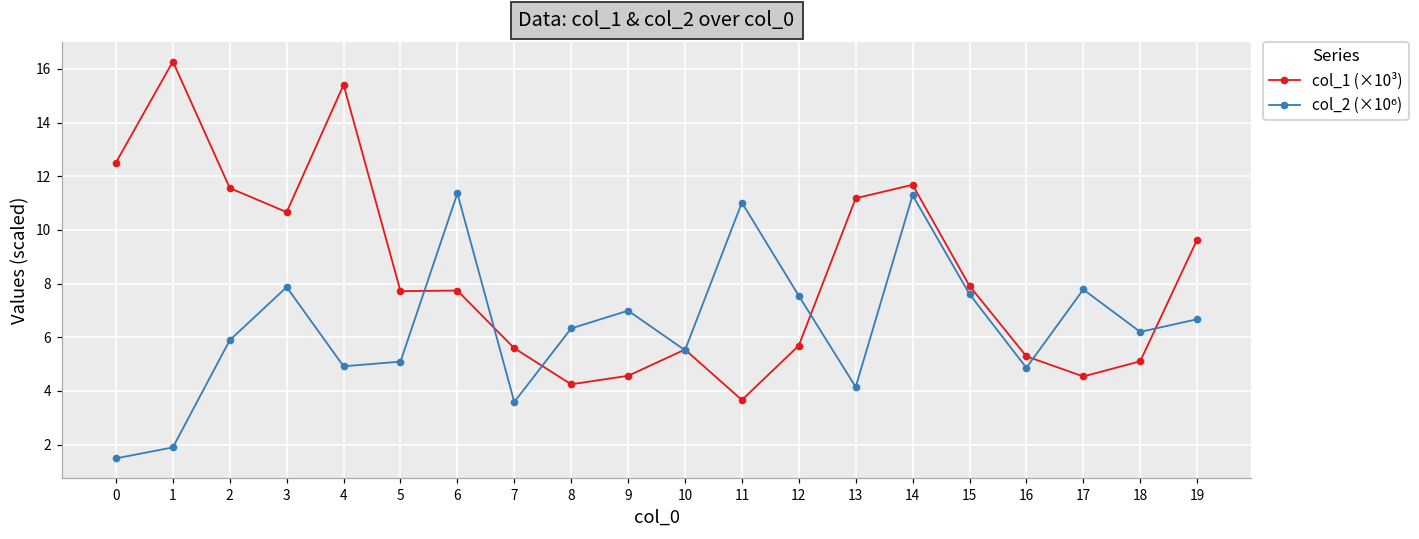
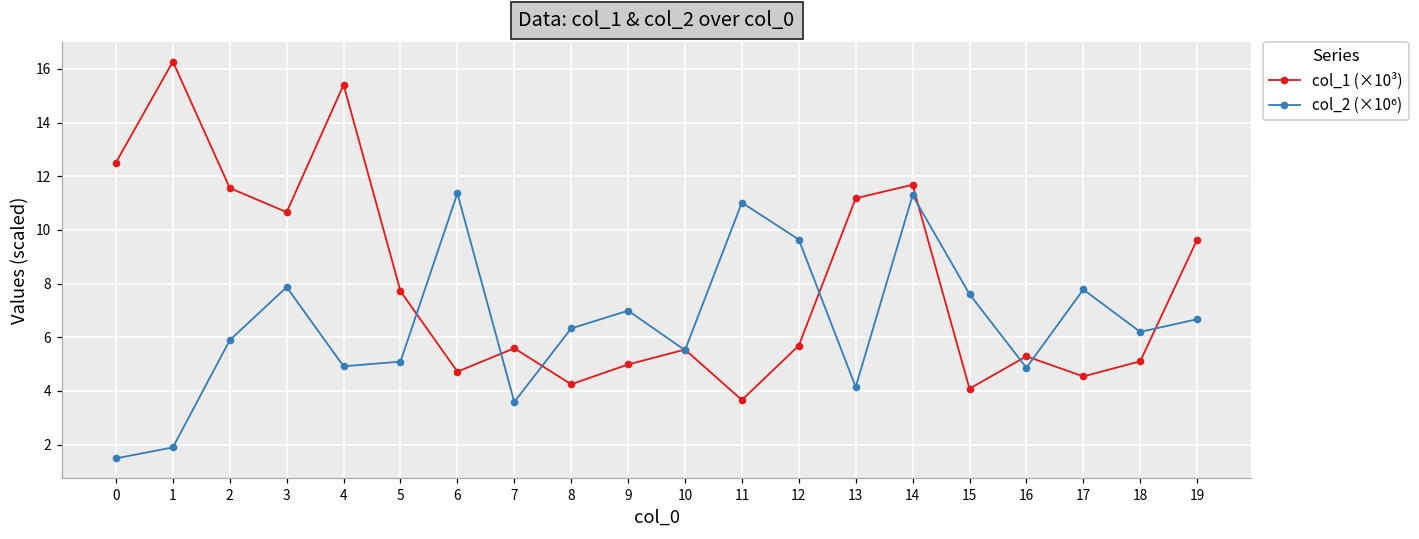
  {
    "col_1 (×10³)": {
      "0": 12.5,
      "1": 16.3,
      "2": 11.6,
      "3": 10.7,
      "4": 15.4,
      "5": 7.7,
-     "6": 7.7,
+     "6": 4.7,
      "7": 5.6,
      "8": 4.2,
-     "9": 4.6,
+     "9": 5.0,
      "11": 3.7,
      "12": 5.7,
      "13": 11.2,
      "14": 11.7,
-     "15": 7.9,
+     "15": 4.1,
      "16": 5.3,
      "17": 4.5,
      "18": 5.1,
      "19": 9.6
    },
    "col_2 (×10⁶)": {
      "0": 1.5,
      "1": 1.9,
      "2": 5.9,
      "3": 7.9,
      "4": 4.9,
      "5": 5.1,
      "6": 11.4,
      "7": 3.6,
      "8": 6.3,
      "9": 7.0,
      "11": 11.0,
-     "12": 7.5,
+     "12": 9.6,
      "13": 4.1,
      "14": 11.3,
      "15": 7.6,
      "16": 4.9,
      "17": 7.8,
      "18": 6.2,
      "19": 6.7
    }
  }
